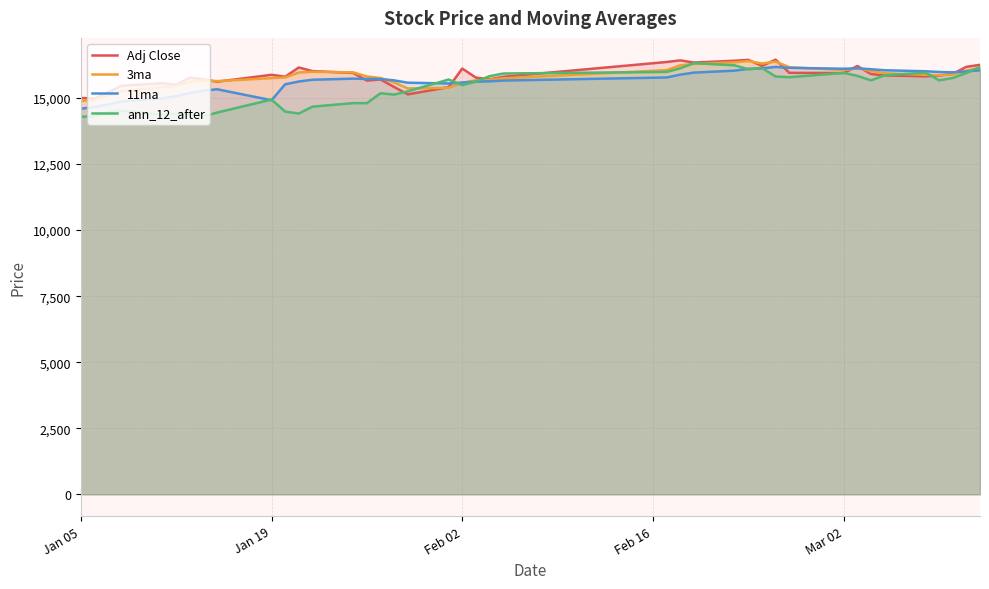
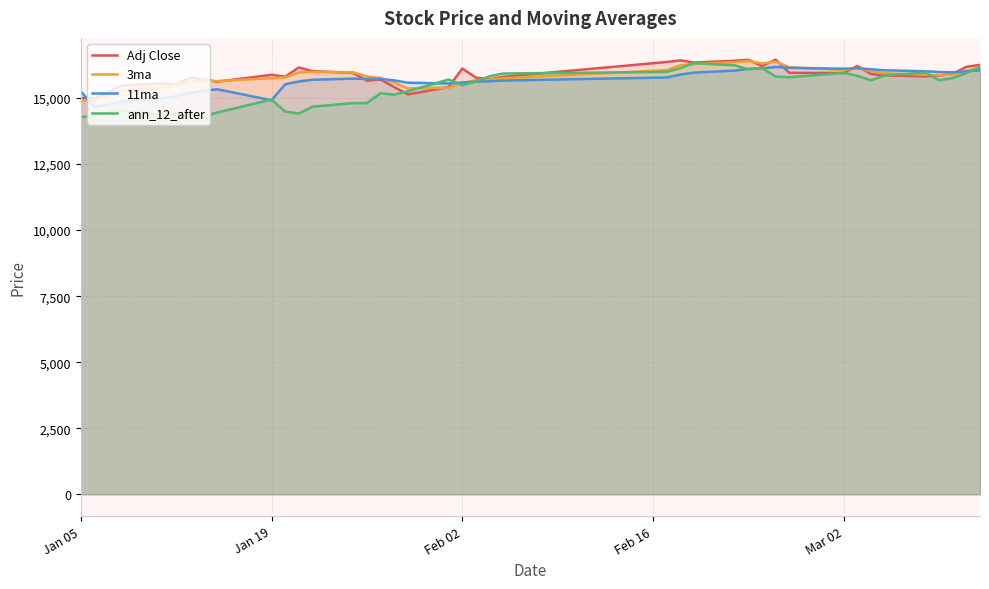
  {
    "Adj Close": {
      "Jan 05": "15,000",
      "Jan 19": "15,900",
      "Feb 02": "16,100"
    },
    "3ma": {
      "Jan 05": "14,900",
      "Jan 19": "15,800"
    },
    "11ma": {
-     "Jan 05": "14,600"
+     "Jan 05": "15,300"
    },
    "ann_12_after": {
      "Jan 05": "14,300"
    }
  }
